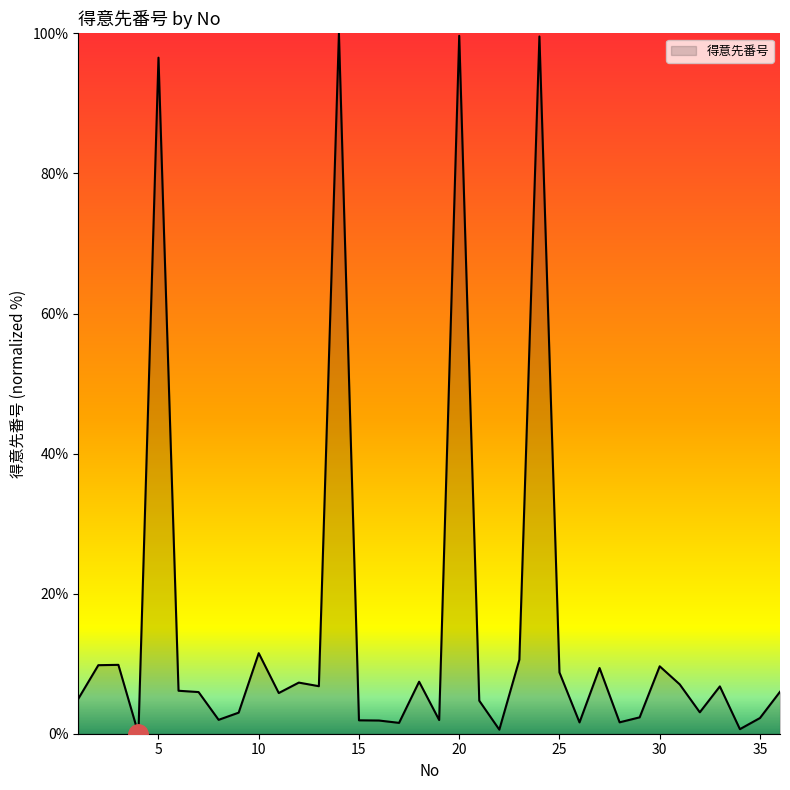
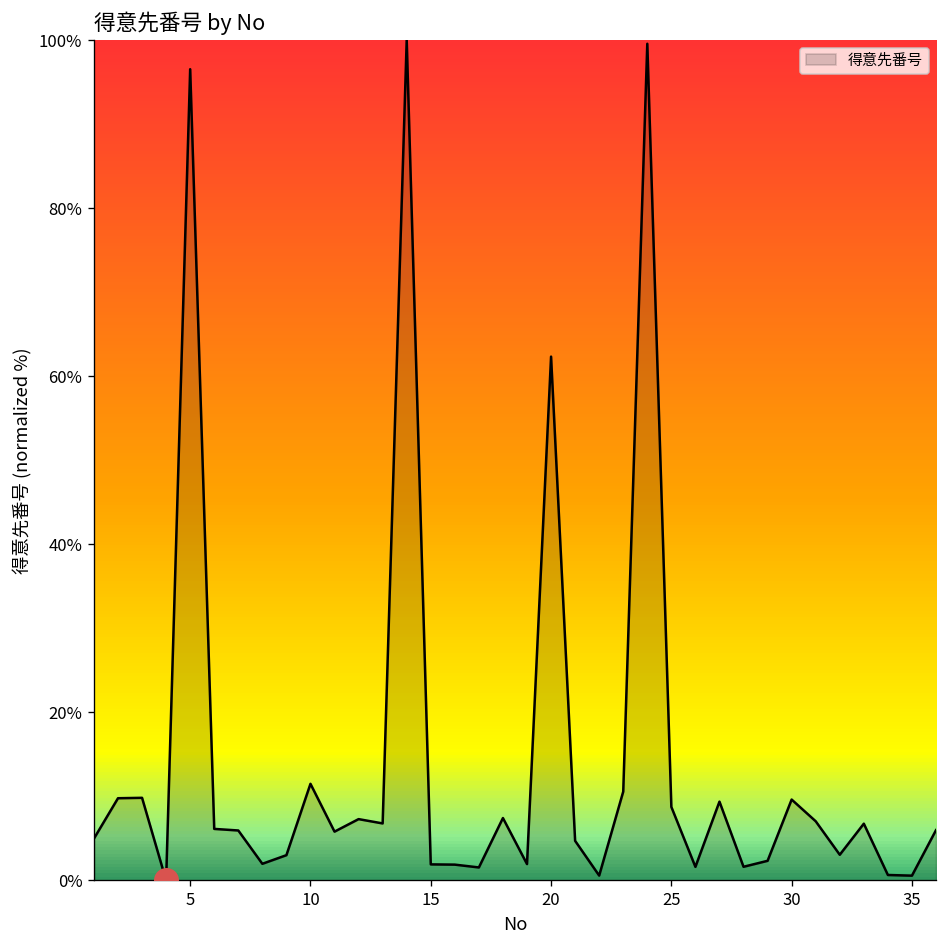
  {
    "得意先番号": {
      "5": "97%",
      "10": "12%",
      "15": "2%",
-     "20": "100%",
+     "20": "62%",
      "25": "9%",
      "30": "10%",
-     "35": "2%"
+     "35": "1%"
    }
  }
